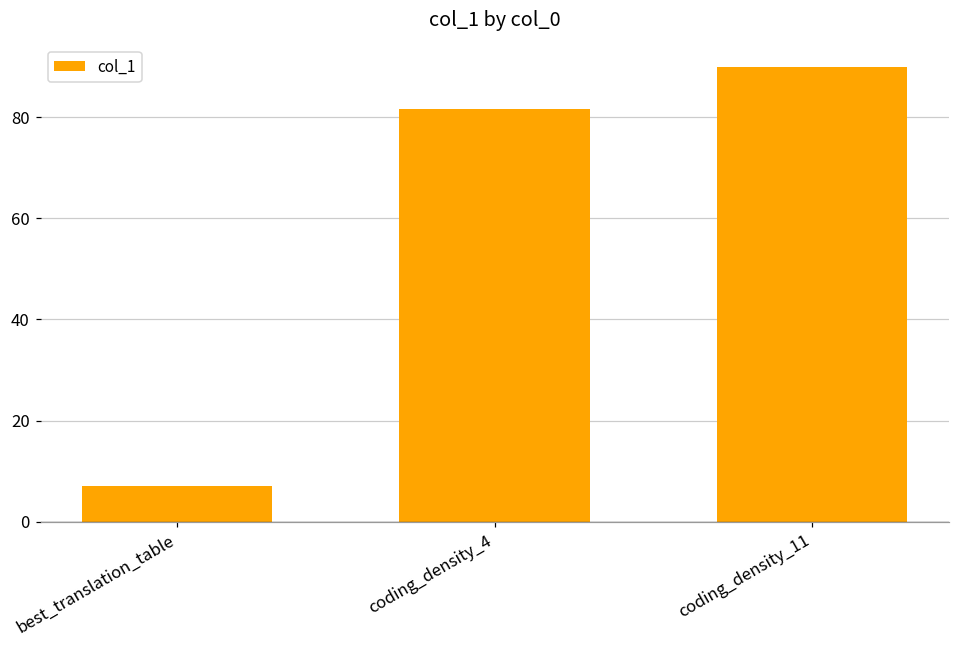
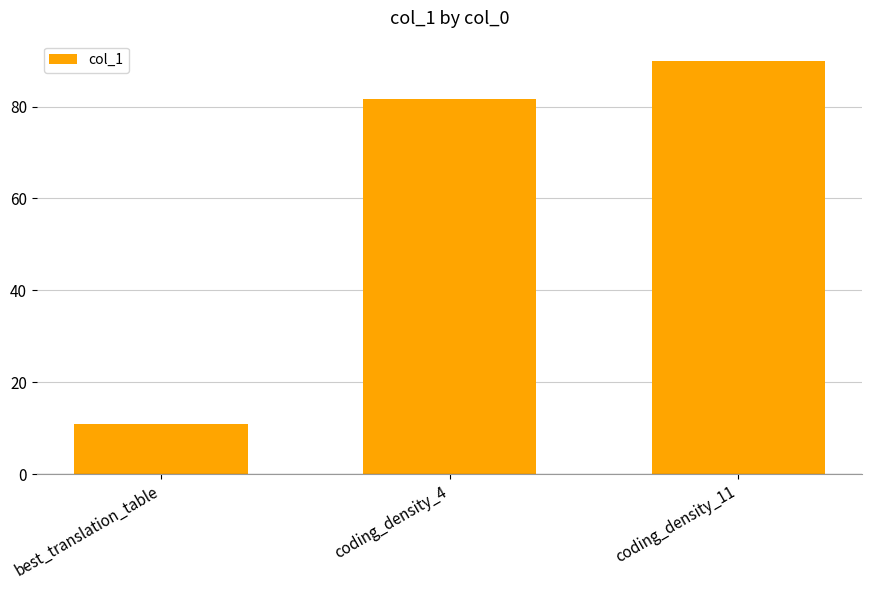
  {
-   "best_translation_table": 7,
+   "best_translation_table": 11,
    "coding_density_4": 82,
    "coding_density_11": 90
  }
